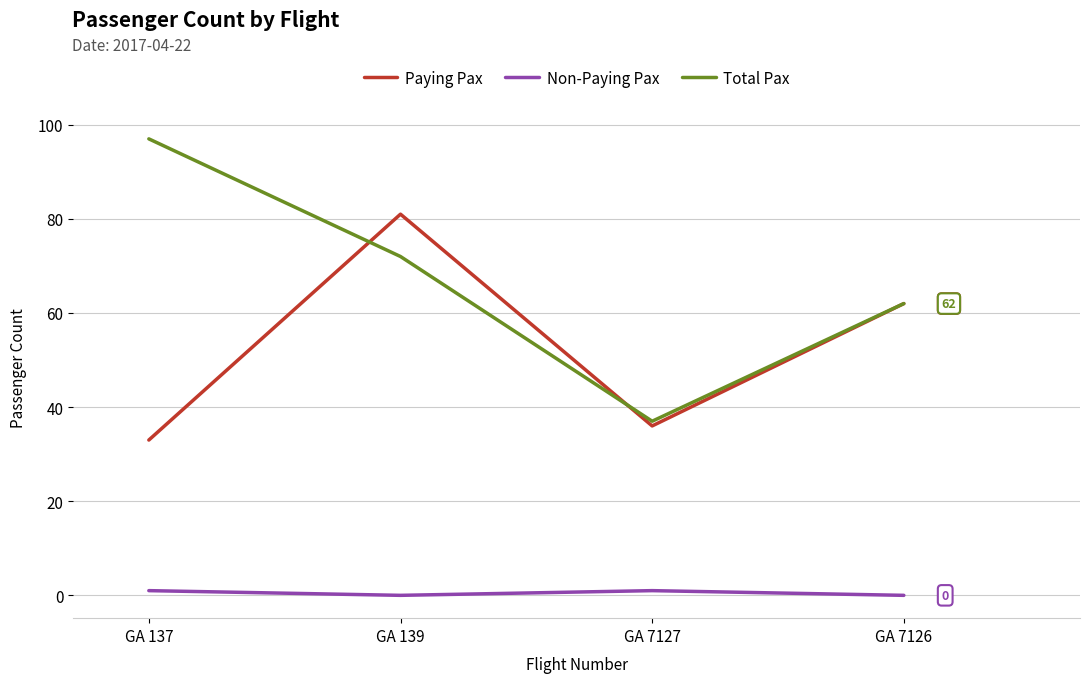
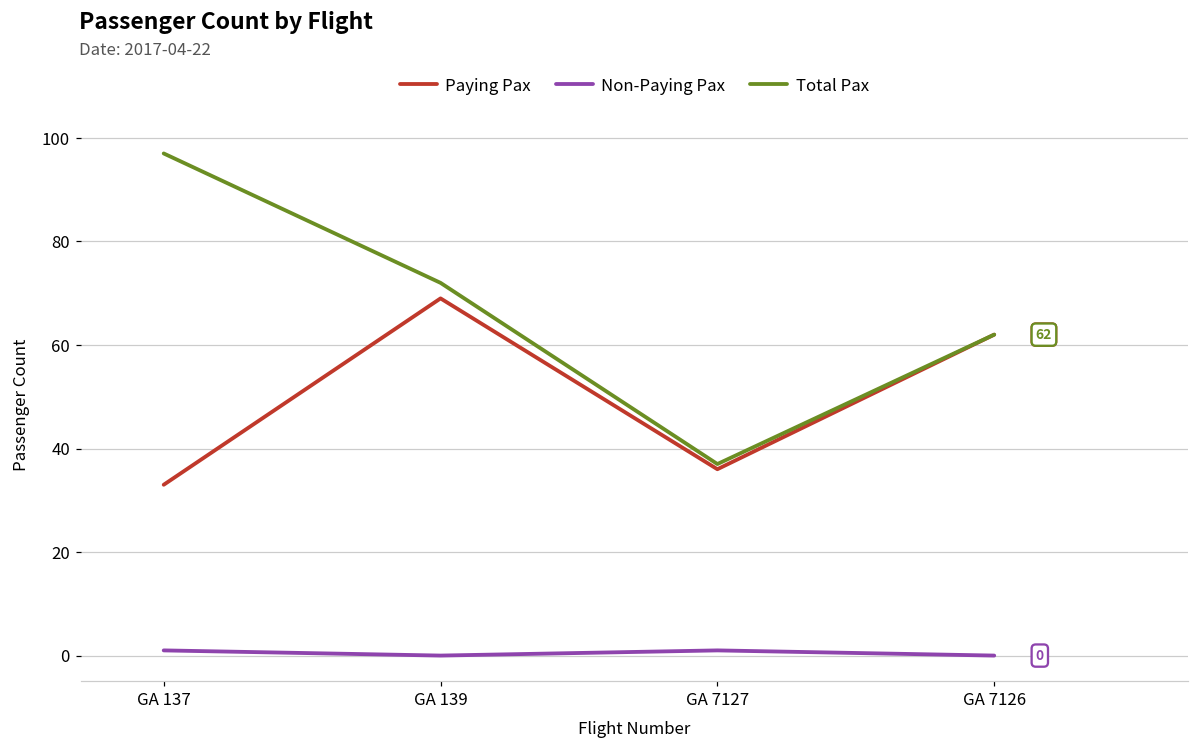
  {
    "Paying Pax": {
      "GA 137": 33,
-     "GA 139": 81,
+     "GA 139": 69,
      "GA 7127": 36
    },
    "Non-Paying Pax": {
      "GA 137": 1,
      "GA 139": 0,
      "GA 7127": 1,
      "GA 7126": 0
    },
    "Total Pax": {
      "GA 137": 97,
      "GA 139": 72,
      "GA 7127": 37
    }
  }
